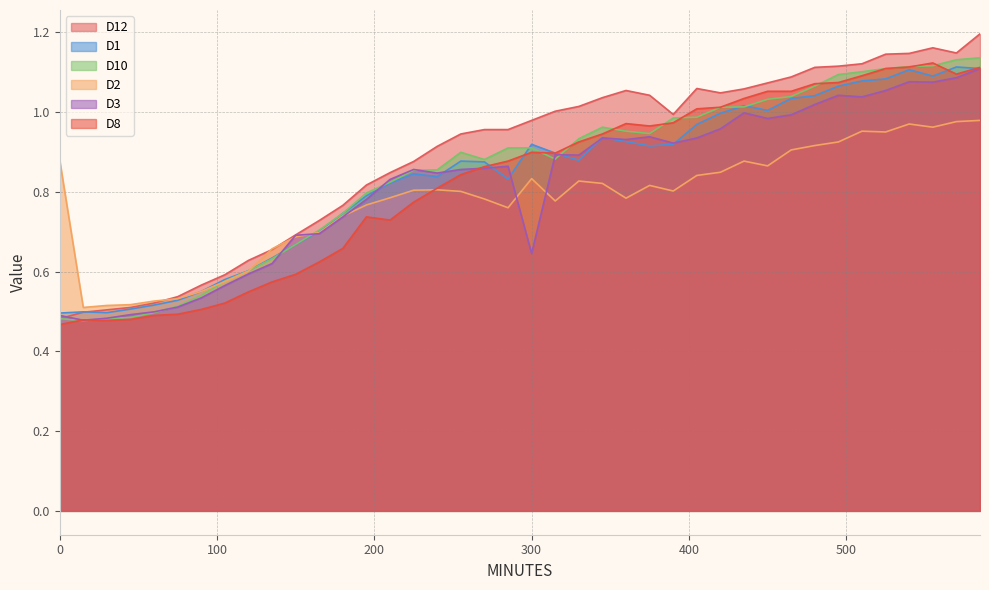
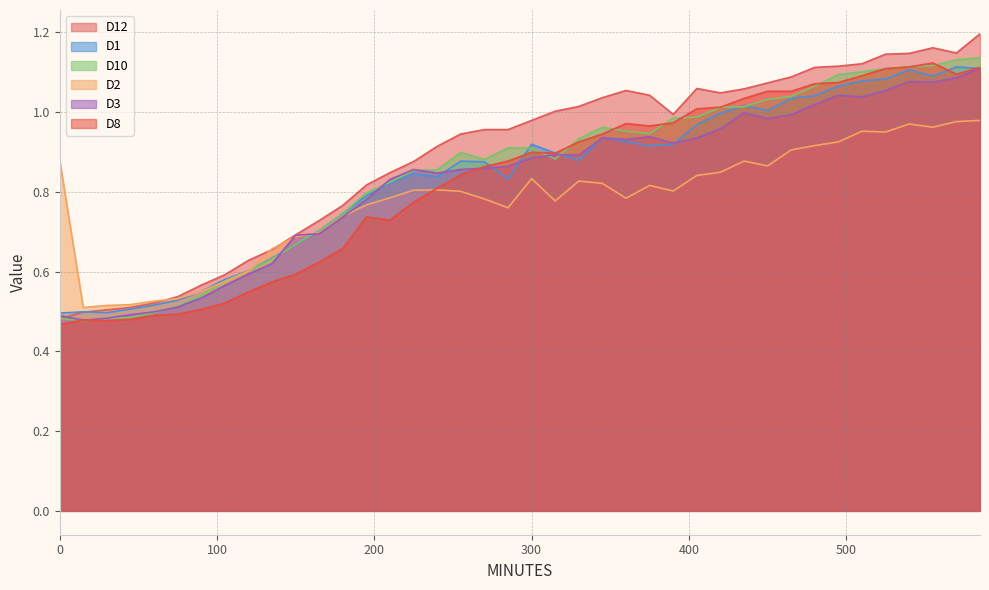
  {
    "D1": {
      "300": 0.92
    },
    "D10": {
      "300": 0.91
    },
    "D2": {
      "0": 0.88,
      "300": 0.83
    },
    "D3": {
-     "300": 0.65
+     "300": 0.89
    }
  }
